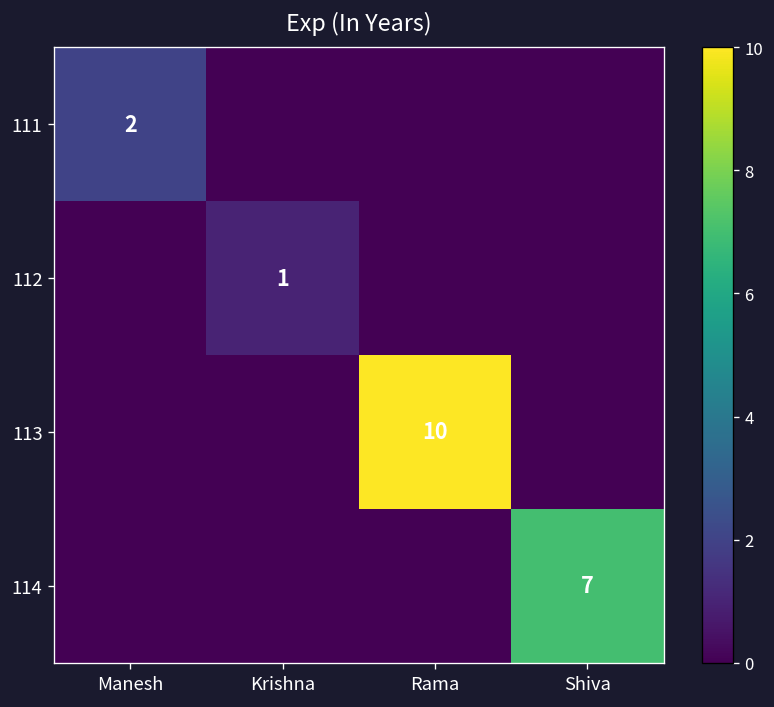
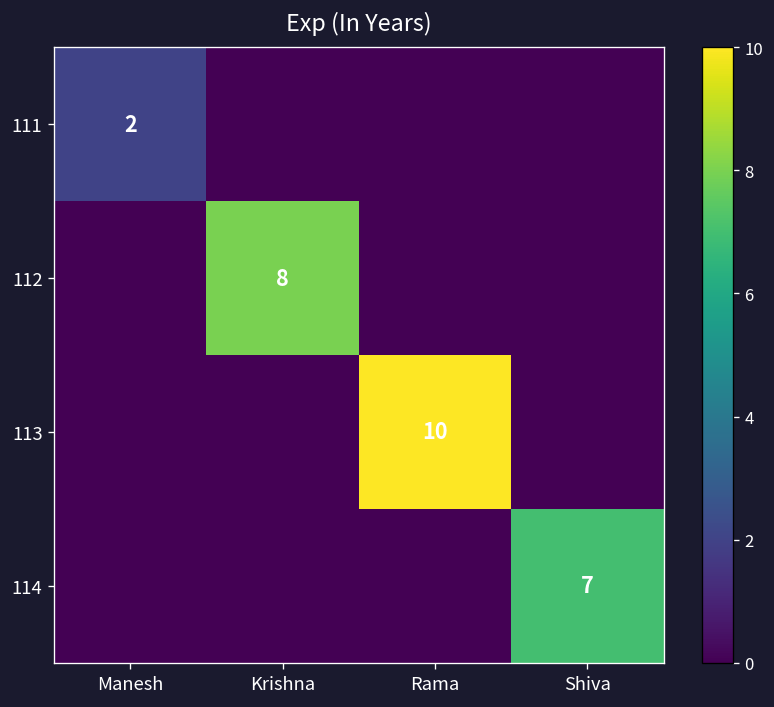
  {
    "111": {
      "Manesh": 2
    },
    "112": {
-     "Krishna": 1
+     "Krishna": 8
    },
    "113": {
      "Rama": 10
    },
    "114": {
      "Shiva": 7
    }
  }
